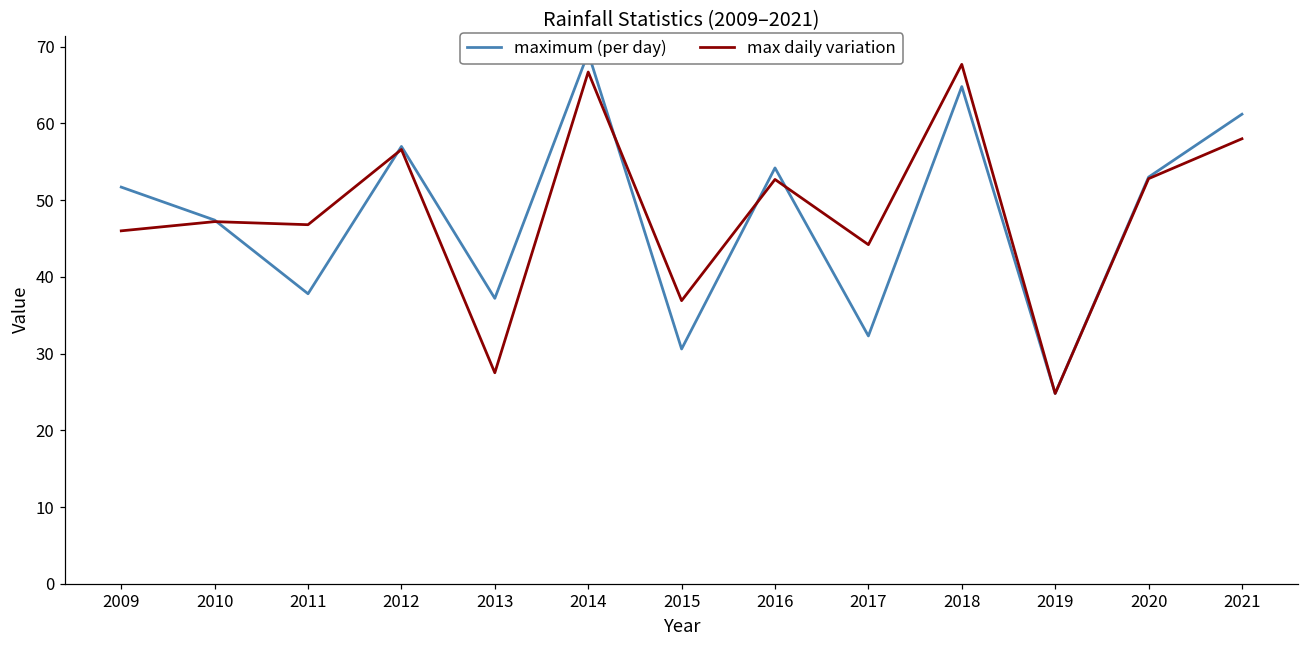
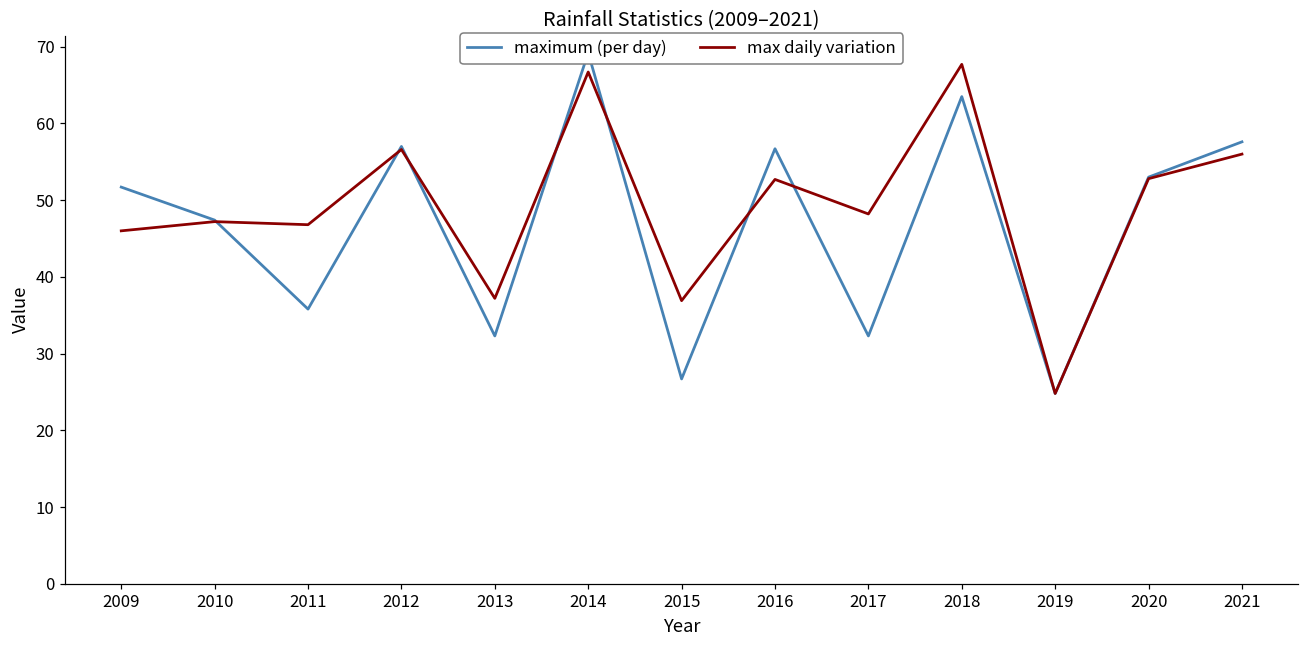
  {
    "maximum (per day)": {
      "2009": 52,
-     "2011": 38,
+     "2011": 36,
      "2012": 57,
-     "2013": 37,
-     "2015": 31,
-     "2016": 54,
+     "2013": 32,
+     "2015": 27,
+     "2016": 57,
      "2017": 32,
-     "2018": 65,
-     "2021": 61
+     "2018": 64,
+     "2021": 58
    },
    "max daily variation": {
      "2009": 46,
      "2011": 47,
      "2012": 57,
-     "2013": 28,
+     "2013": 37,
      "2014": 67,
      "2015": 37,
      "2016": 53,
-     "2017": 44,
+     "2017": 48,
      "2018": 68,
-     "2021": 58
+     "2021": 56
    }
  }
